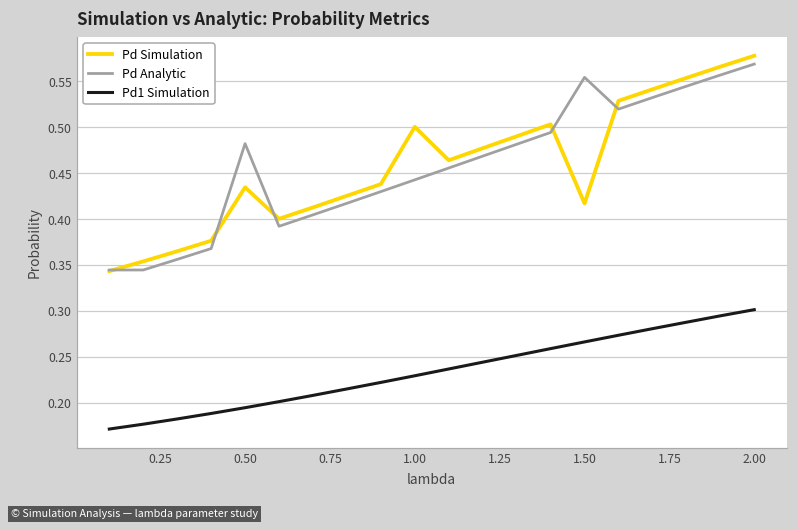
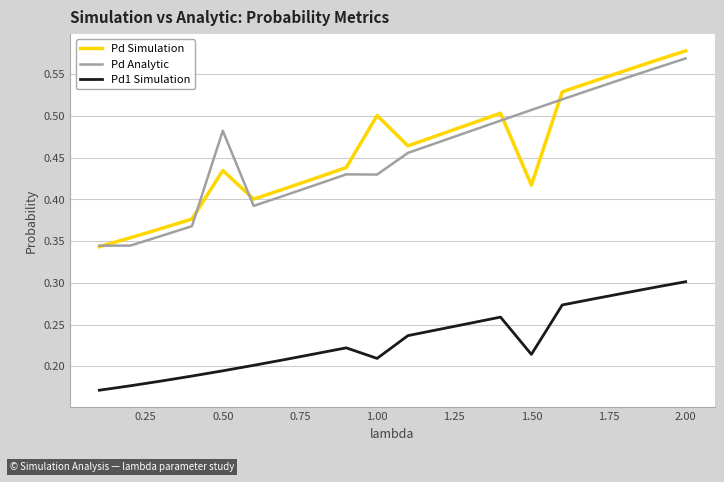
  {
    "Pd Simulation": {
      "0.50": 0.43,
      "1.00": 0.50,
      "1.50": 0.42,
      "2.00": 0.58
    },
    "Pd Analytic": {
      "0.50": 0.48,
-     "1.00": 0.44,
-     "1.50": 0.55,
+     "1.00": 0.43,
+     "1.50": 0.51,
      "2.00": 0.57
    },
    "Pd1 Simulation": {
      "0.50": 0.19,
-     "1.00": 0.23,
-     "1.50": 0.27,
+     "1.00": 0.21,
+     "1.50": 0.21,
      "2.00": 0.30
    }
  }
